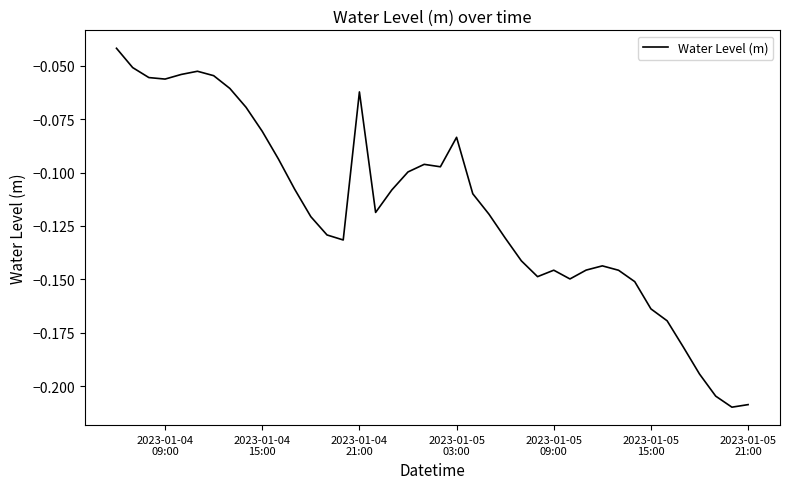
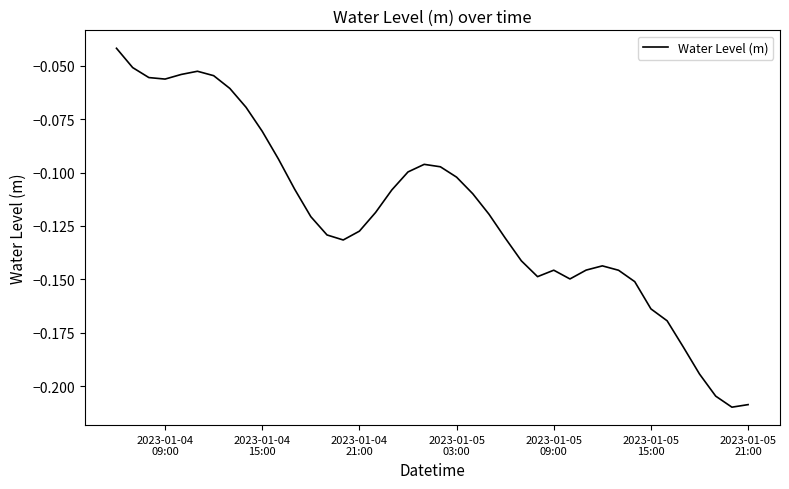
  {
    "2023-01-04 09:00": -0.056,
    "2023-01-04 15:00": -0.081,
-   "2023-01-04 21:00": -0.062,
-   "2023-01-05 03:00": -0.084,
+   "2023-01-04 21:00": -0.127,
+   "2023-01-05 03:00": -0.102,
    "2023-01-05 09:00": -0.146,
    "2023-01-05 15:00": -0.164,
    "2023-01-05 21:00": -0.209
  }
